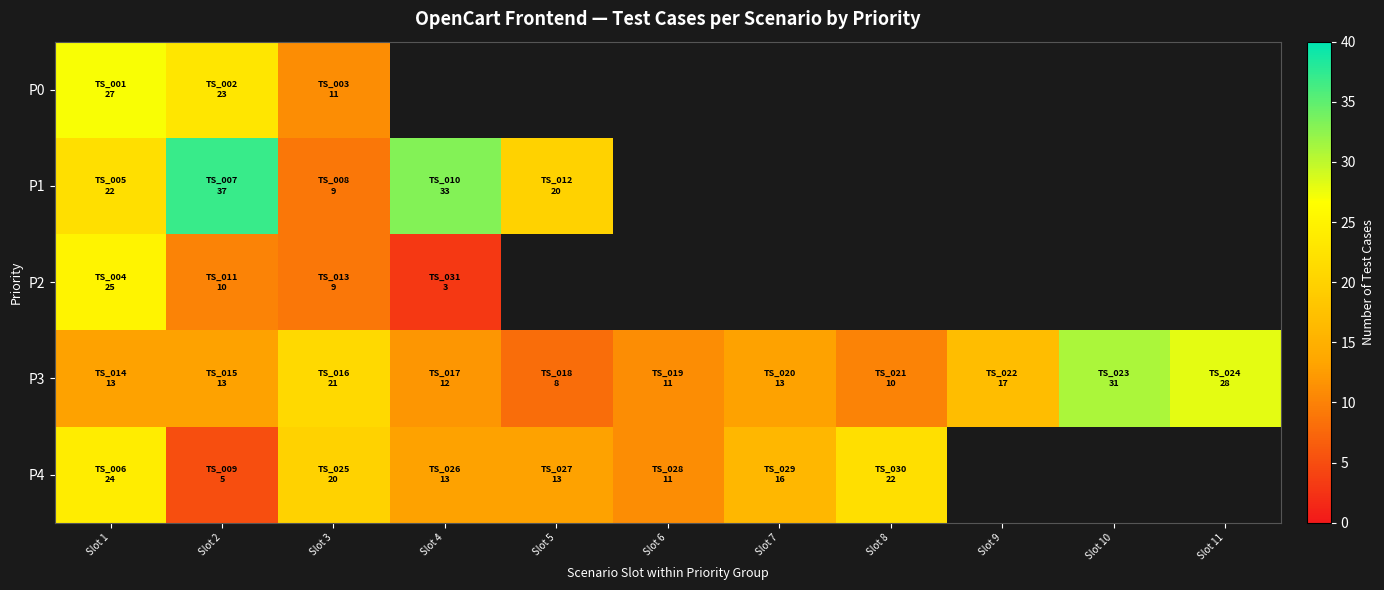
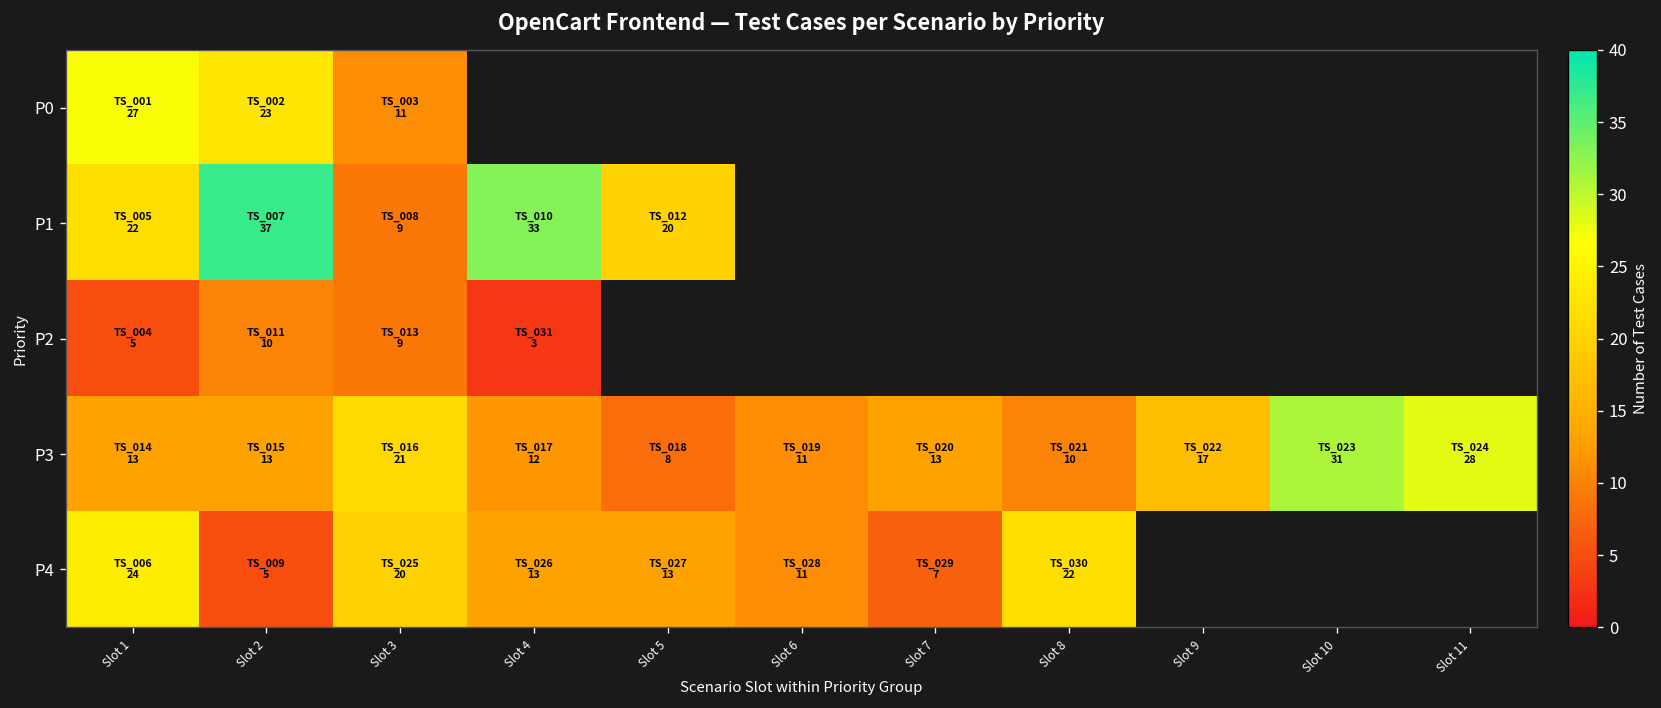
  {
    "P2": {
-     "Slot 1": 25
+     "Slot 1": 5
    },
    "P4": {
-     "Slot 7": 16
+     "Slot 7": 7
    }
  }
